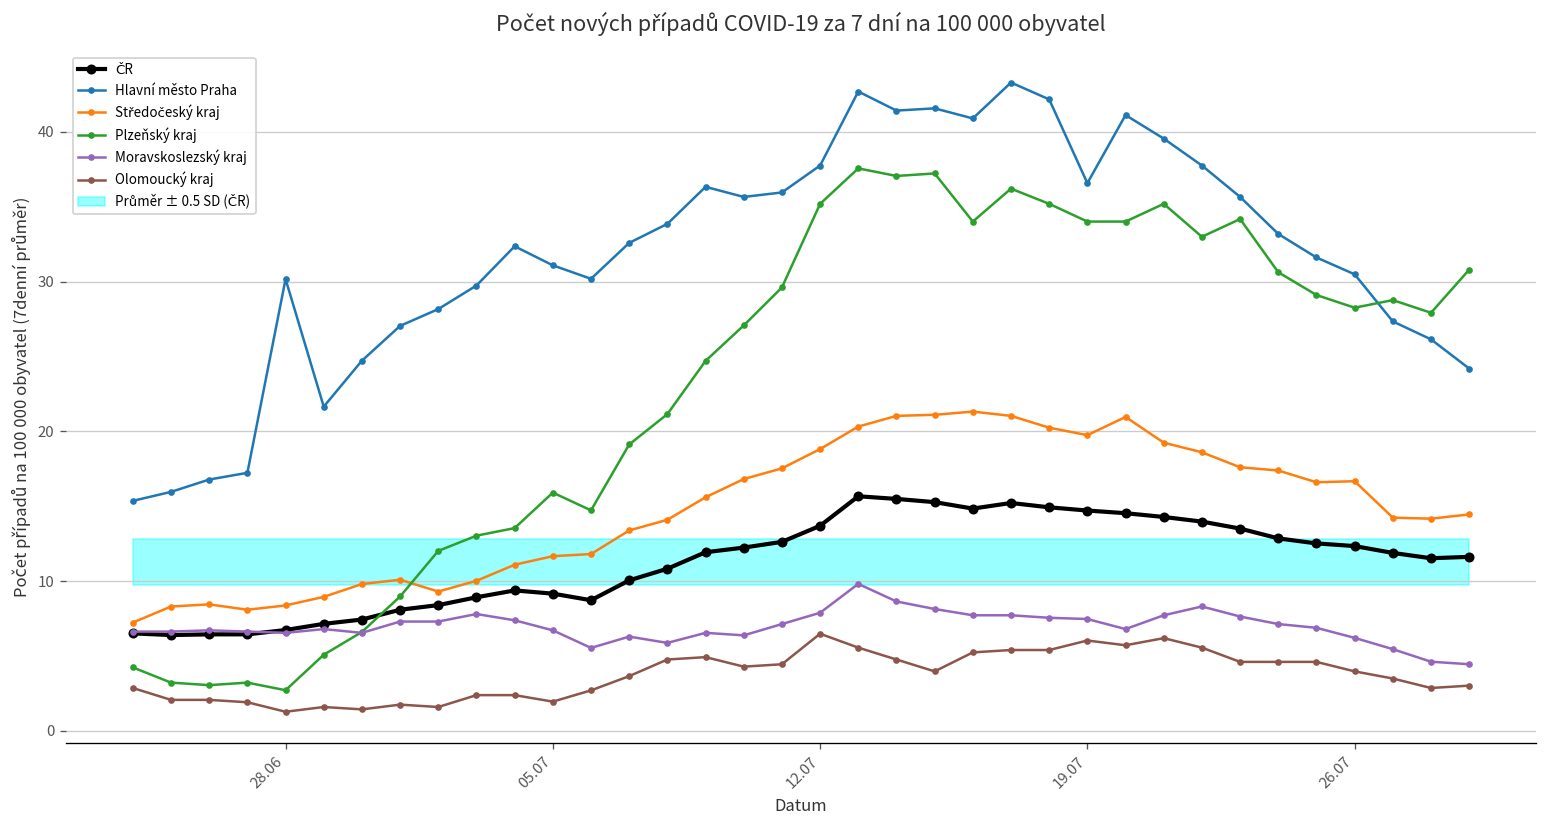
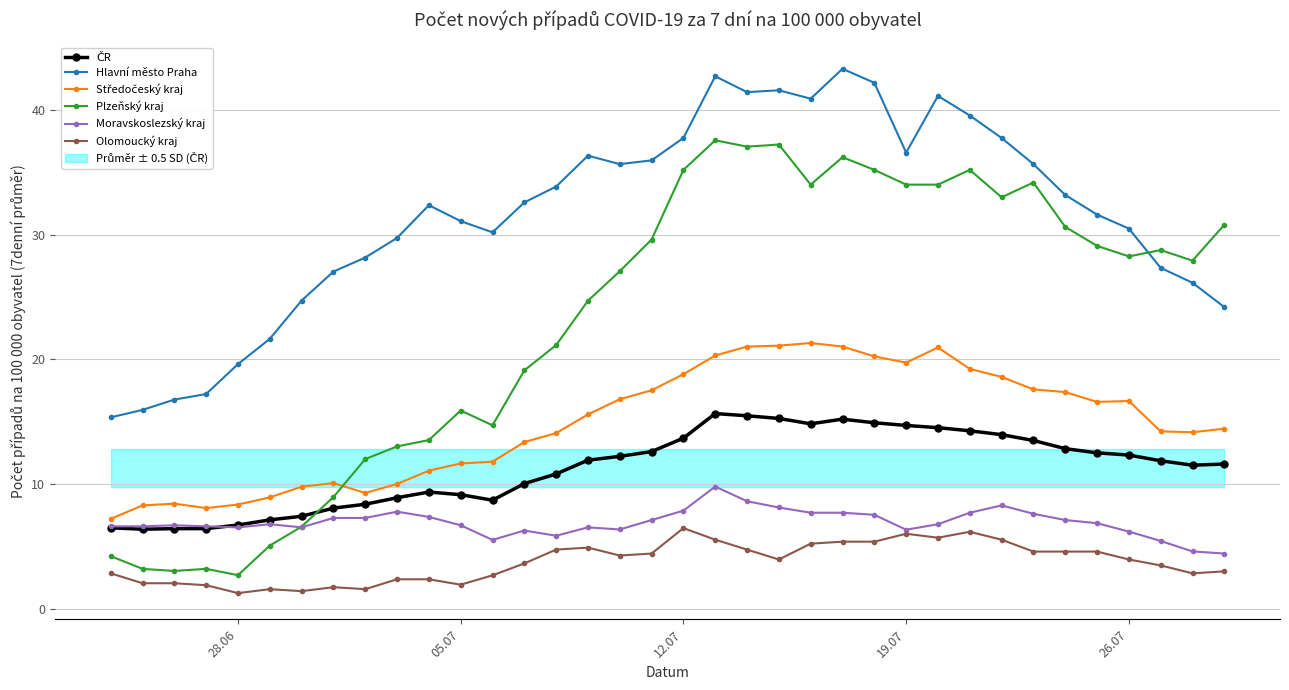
  {
    "Průměr ± 0.5 SD (ČR)": {
      "28.06": 12.8,
      "05.07": 12.8,
      "12.07": 12.8,
      "19.07": 12.8,
      "26.07": 12.8
    },
    "ČR": {
      "05.07": 9.2,
      "12.07": 13.7,
      "19.07": 14.7,
      "26.07": 12.3
    },
    "Hlavní město Praha": {
-     "28.06": 30.2,
+     "28.06": 19.6,
      "05.07": 31.1,
      "12.07": 37.8,
      "19.07": 36.6,
      "26.07": 30.5
    },
    "Středočeský kraj": {
      "28.06": 8.4,
      "05.07": 11.7,
      "12.07": 18.8,
      "19.07": 19.7,
      "26.07": 16.7
    },
    "Plzeňský kraj": {
      "28.06": 2.7,
      "05.07": 15.9,
      "12.07": 35.2,
      "19.07": 34.0,
      "26.07": 28.3
    },
    "Moravskoslezský kraj": {
      "05.07": 6.7,
      "12.07": 7.9,
-     "19.07": 7.5,
+     "19.07": 6.4,
      "26.07": 6.2
    },
    "Olomoucký kraj": {
      "28.06": 1.3,
      "05.07": 1.9,
      "12.07": 6.5,
      "19.07": 6.0,
      "26.07": 4.0
    }
  }
